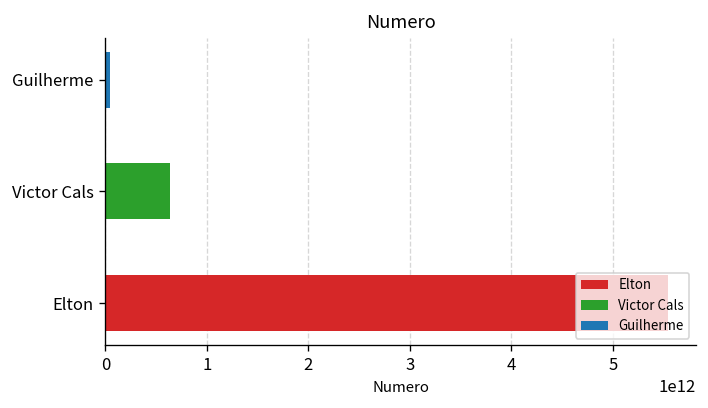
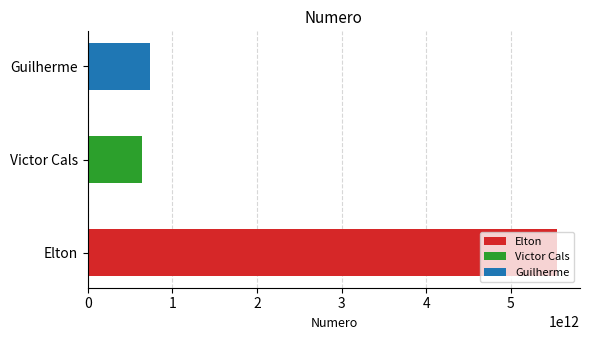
  {
-   "Guilherme": 0,
+   "Guilherme": 700000000000,
    "Victor Cals": 600000000000
  }
